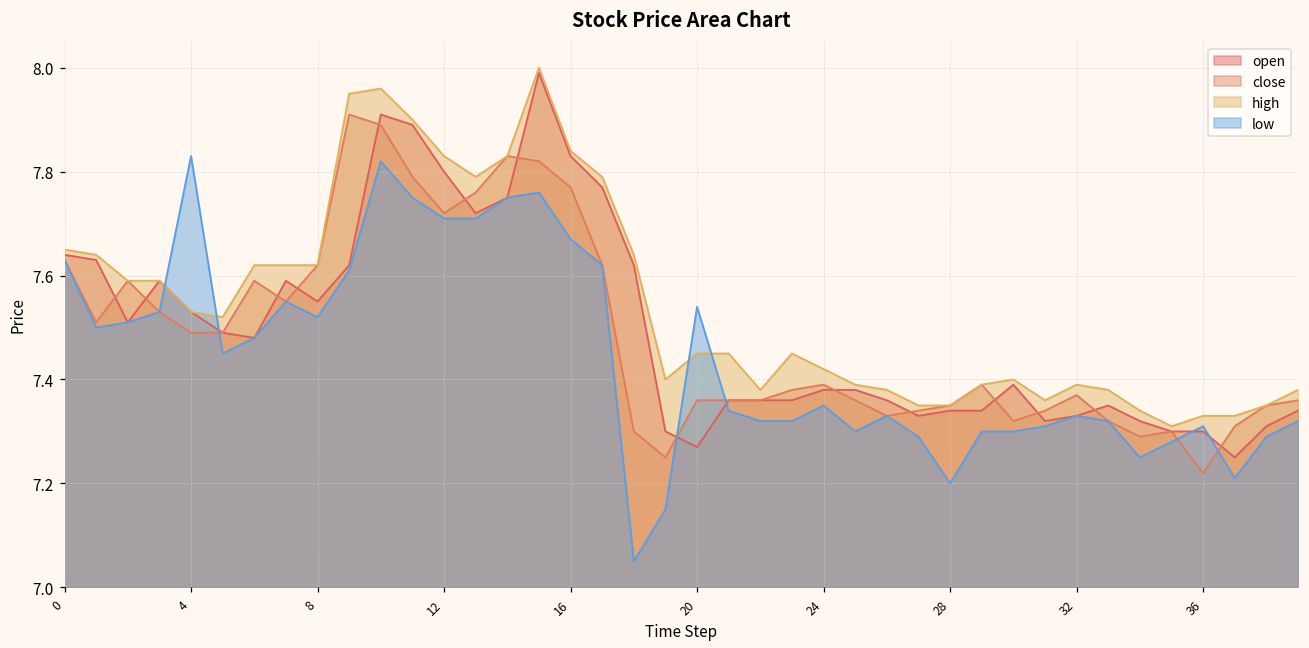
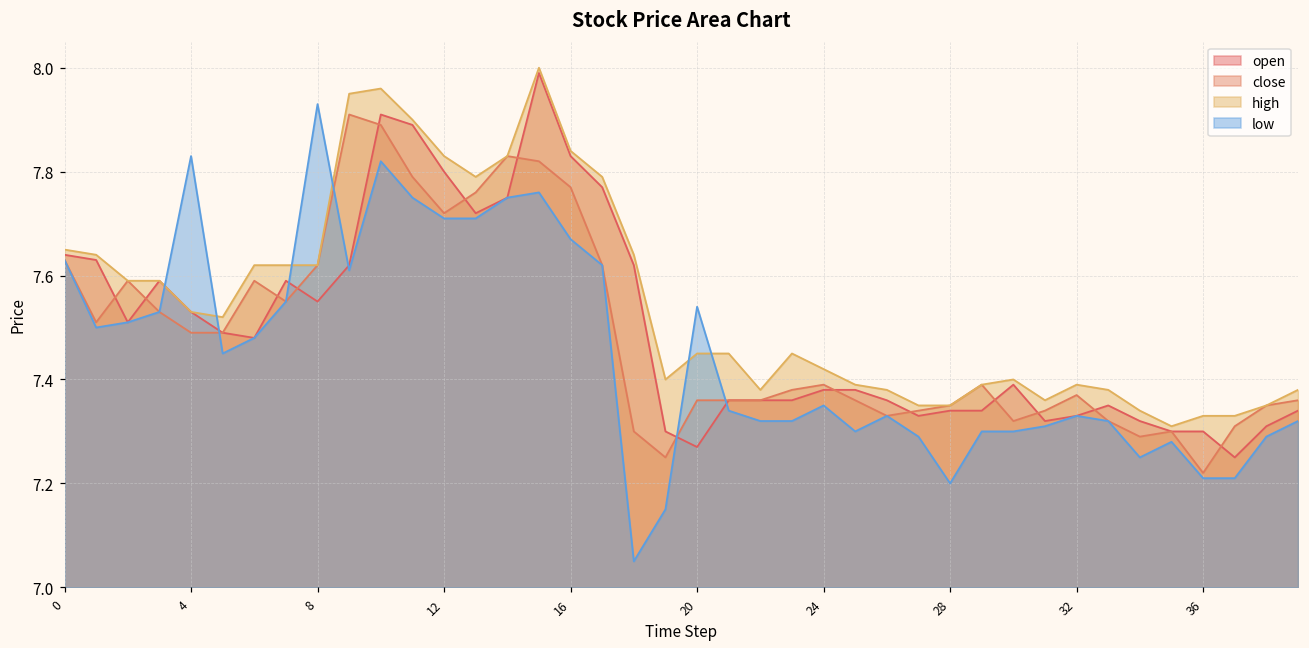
  {
    "low": {
      "4": 7.83,
-     "8": 7.52,
+     "8": 7.93,
      "12": 7.71,
      "16": 7.67,
      "20": 7.54,
      "24": 7.35,
      "28": 7.20,
-     "36": 7.31
+     "36": 7.21
    }
  }
